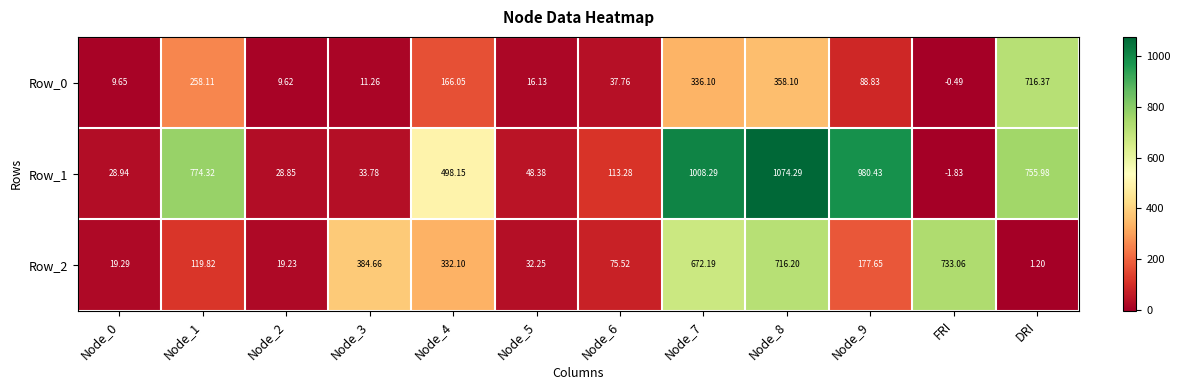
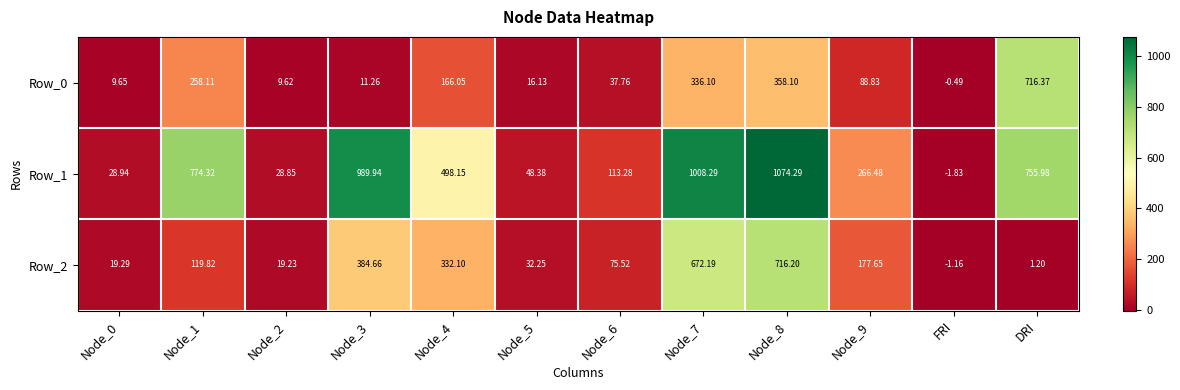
  {
    "Row_0": {
      "Node_0": 9.65,
      "Node_1": 258.11,
      "Node_2": 9.62,
      "Node_3": 11.26,
      "Node_4": 166.05,
      "Node_5": 16.13,
      "Node_6": 37.76,
      "Node_7": 336.10,
      "Node_8": 358.10,
      "Node_9": 88.83,
      "FRI": -0.49,
      "DRI": 716.37
    },
    "Row_1": {
      "Node_0": 28.94,
      "Node_1": 774.32,
      "Node_2": 28.85,
-     "Node_3": 33.78,
+     "Node_3": 989.94,
      "Node_4": 498.15,
      "Node_5": 48.38,
      "Node_6": 113.28,
      "Node_7": 1008.29,
      "Node_8": 1074.29,
-     "Node_9": 980.43,
+     "Node_9": 266.48,
      "FRI": -1.83,
      "DRI": 755.98
    },
    "Row_2": {
      "Node_0": 19.29,
      "Node_1": 119.82,
      "Node_2": 19.23,
      "Node_3": 384.66,
      "Node_4": 332.10,
      "Node_5": 32.25,
      "Node_6": 75.52,
      "Node_7": 672.19,
      "Node_8": 716.20,
      "Node_9": 177.65,
-     "FRI": 733.06,
+     "FRI": -1.16,
      "DRI": 1.20
    }
  }
